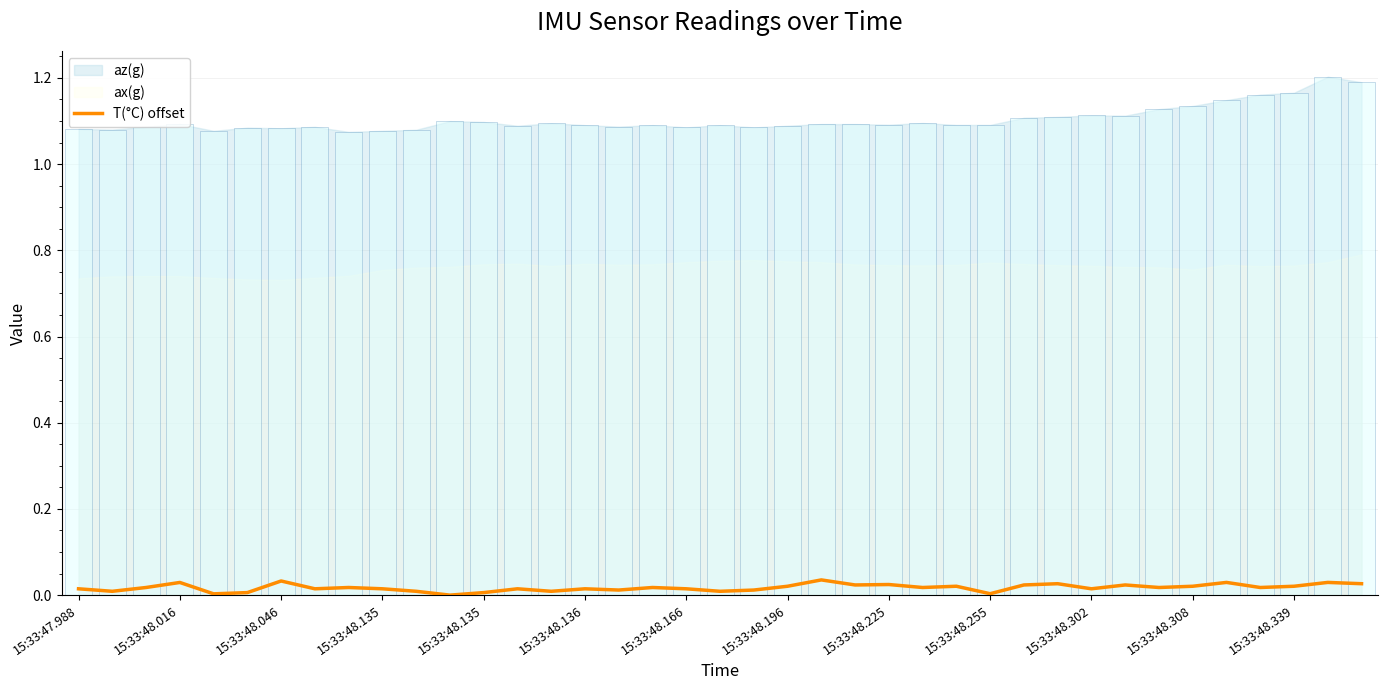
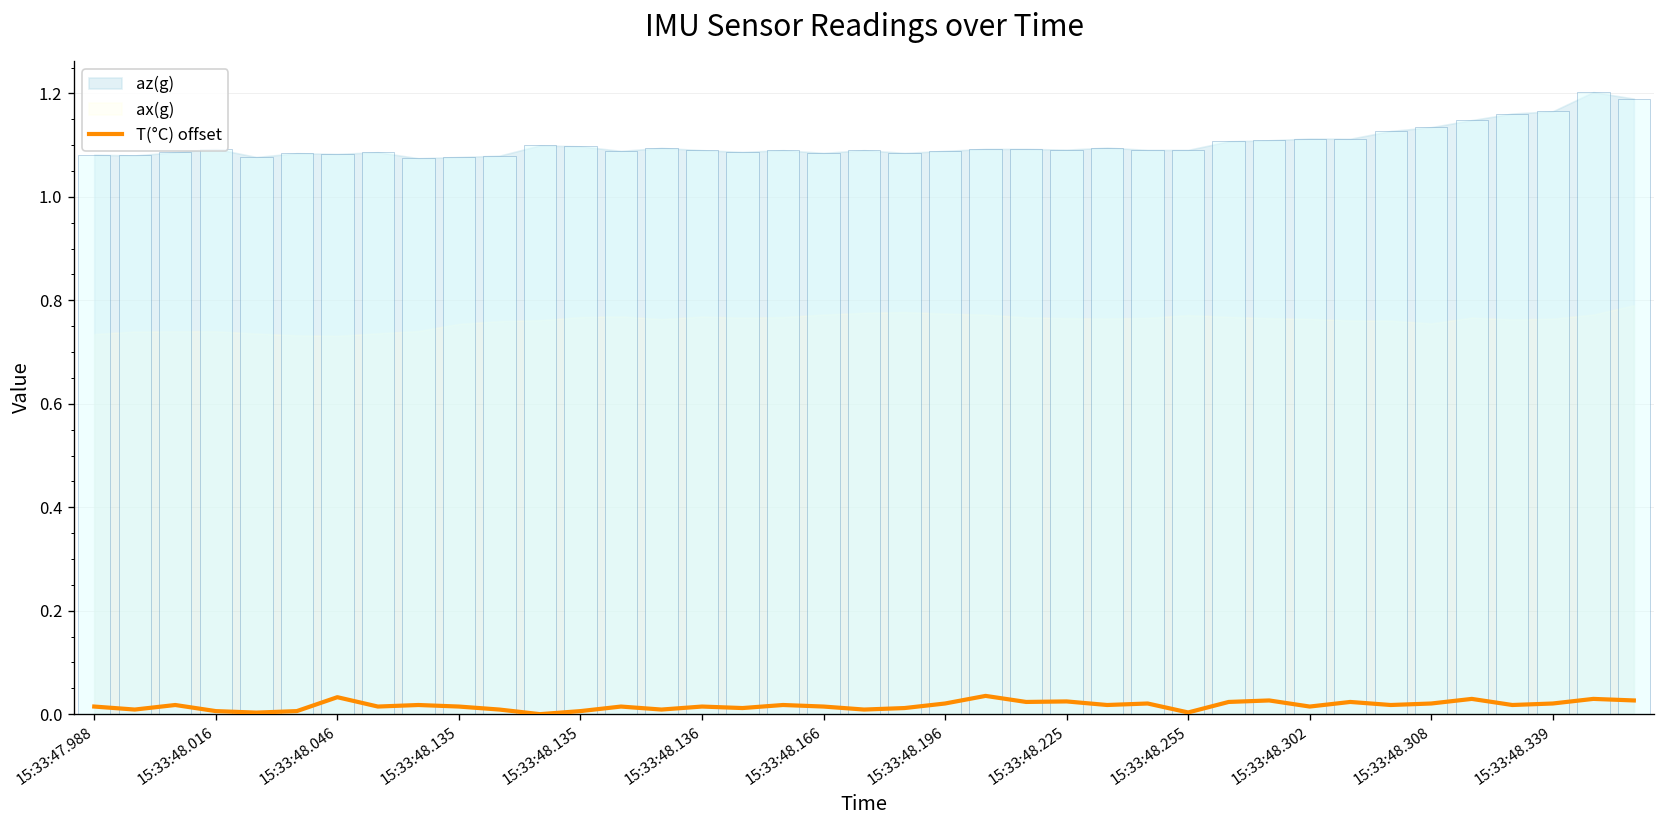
  {
    "T(°C) offset": {
      "15:33:47.988": 0.01,
-     "15:33:48.016": 0.03,
+     "15:33:48.016": 0.01,
      "15:33:48.046": 0.03,
      "15:33:48.166": 0.01,
      "15:33:48.196": 0.02,
      "15:33:48.225": 0.02,
      "15:33:48.255": 0.00,
      "15:33:48.308": 0.02,
      "15:33:48.339": 0.02
    }
  }
